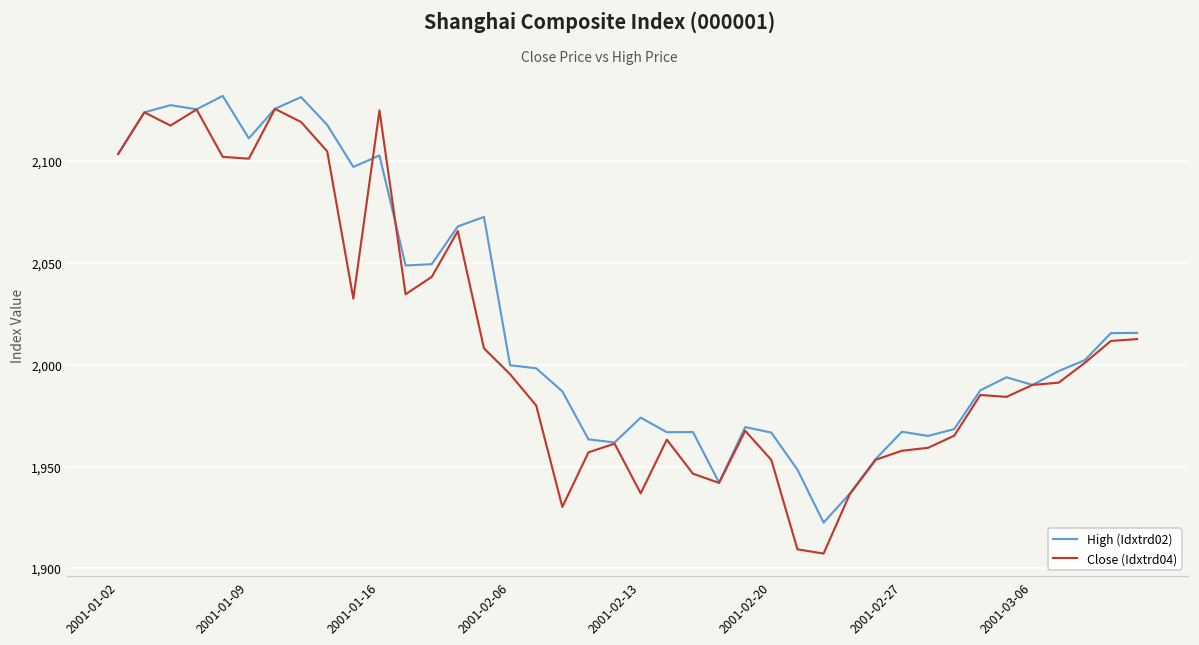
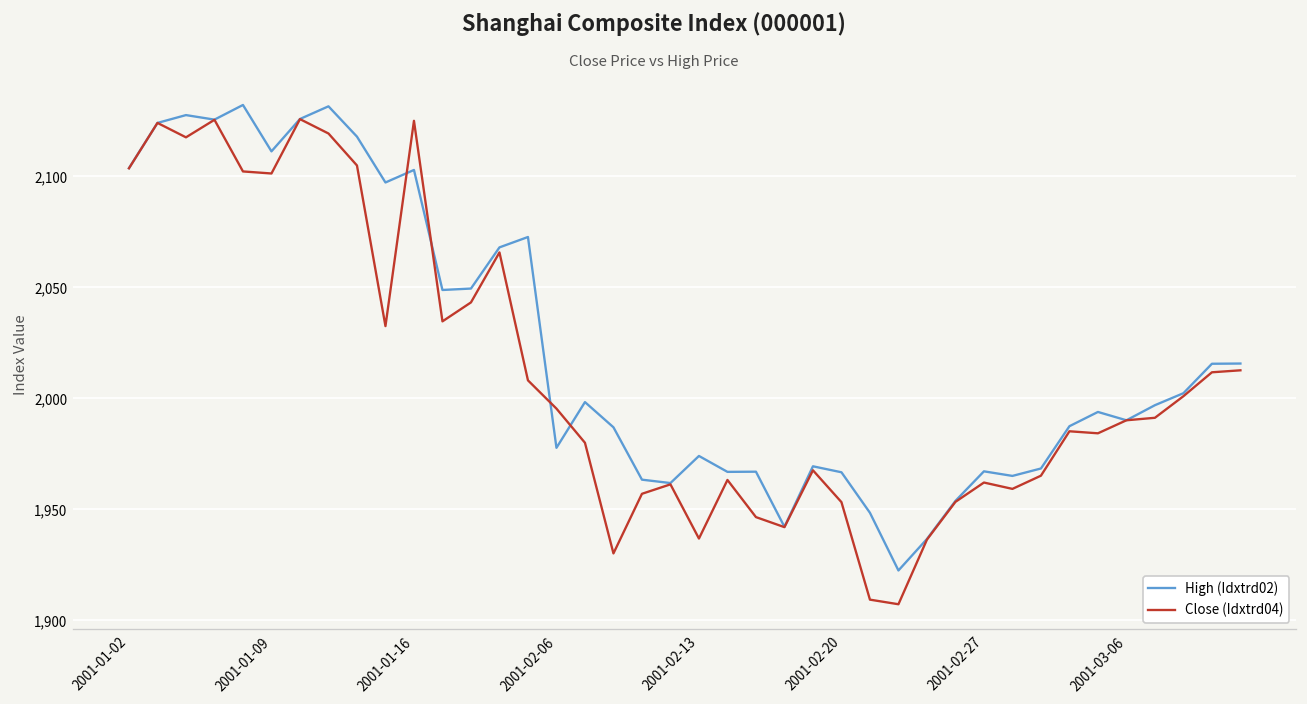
  {
    "High (Idxtrd02)": {
      "2001-01-09": "2,111",
      "2001-01-16": "2,103",
-     "2001-02-06": "2,000",
+     "2001-02-06": "1,978",
      "2001-02-13": "1,974",
      "2001-02-20": "1,967",
      "2001-02-27": "1,967"
    },
    "Close (Idxtrd04)": {
      "2001-01-09": "2,101",
      "2001-01-16": "2,125",
      "2001-02-06": "1,995",
      "2001-02-13": "1,937",
      "2001-02-20": "1,953",
-     "2001-02-27": "1,958"
+     "2001-02-27": "1,962"
    }
  }
